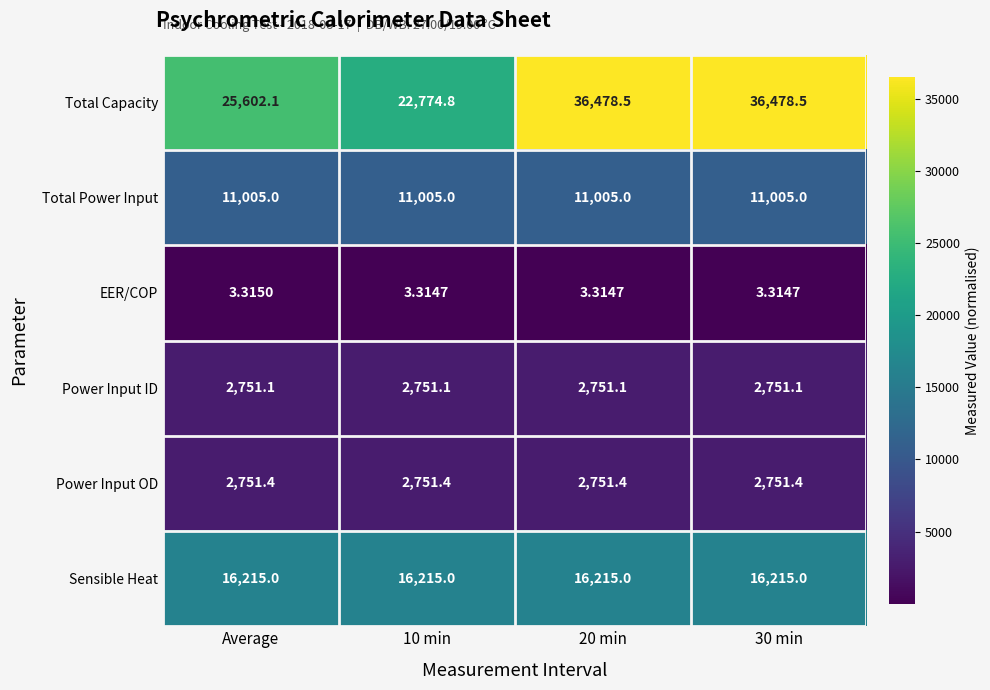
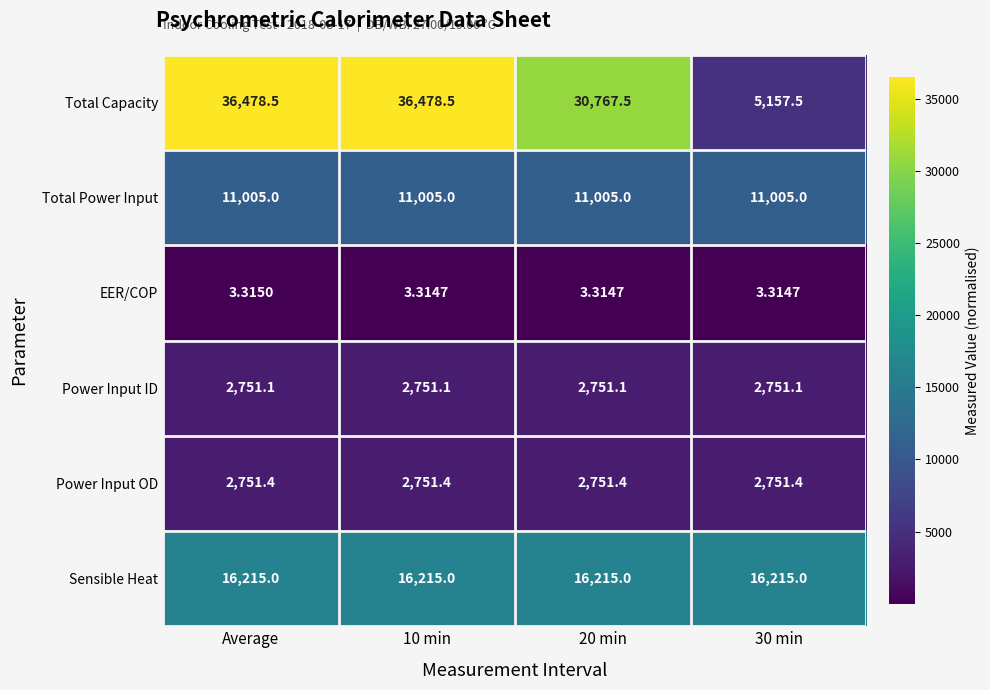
  {
    "Total Capacity": {
-     "Average": "25,602.1",
-     "10 min": "22,774.8",
-     "20 min": "36,478.5",
-     "30 min": "36,478.5"
+     "Average": "36,478.5",
+     "10 min": "36,478.5",
+     "20 min": "30,767.5",
+     "30 min": "5,157.5"
    },
    "Total Power Input": {
      "Average": "11,005.0",
      "10 min": "11,005.0",
      "20 min": "11,005.0",
      "30 min": "11,005.0"
    },
    "EER/COP": {
      "Average": "3.3150",
      "10 min": "3.3147",
      "20 min": "3.3147",
      "30 min": "3.3147"
    },
    "Power Input ID": {
      "Average": "2,751.1",
      "10 min": "2,751.1",
      "20 min": "2,751.1",
      "30 min": "2,751.1"
    },
    "Power Input OD": {
      "Average": "2,751.4",
      "10 min": "2,751.4",
      "20 min": "2,751.4",
      "30 min": "2,751.4"
    },
    "Sensible Heat": {
      "Average": "16,215.0",
      "10 min": "16,215.0",
      "20 min": "16,215.0",
      "30 min": "16,215.0"
    }
  }
